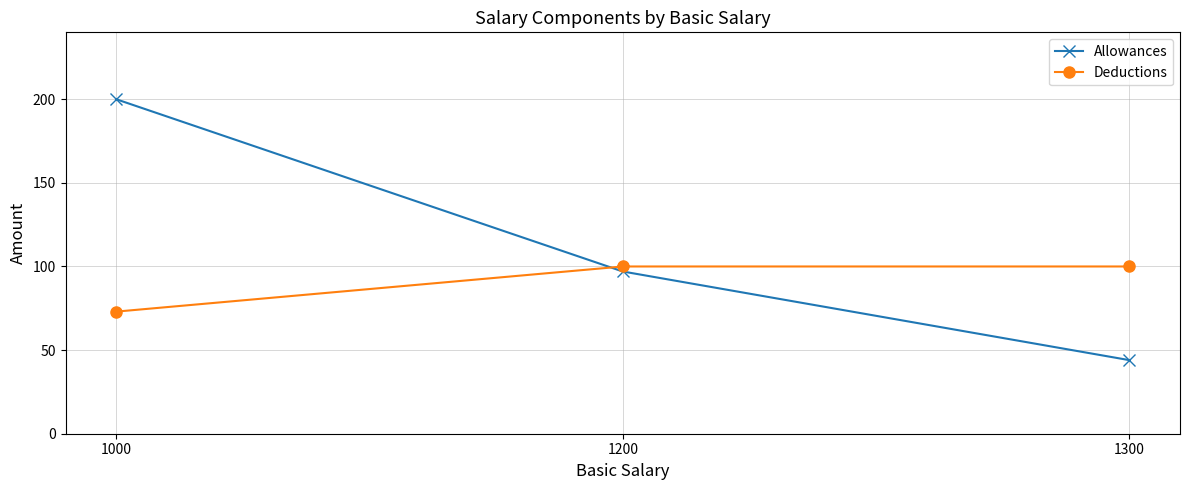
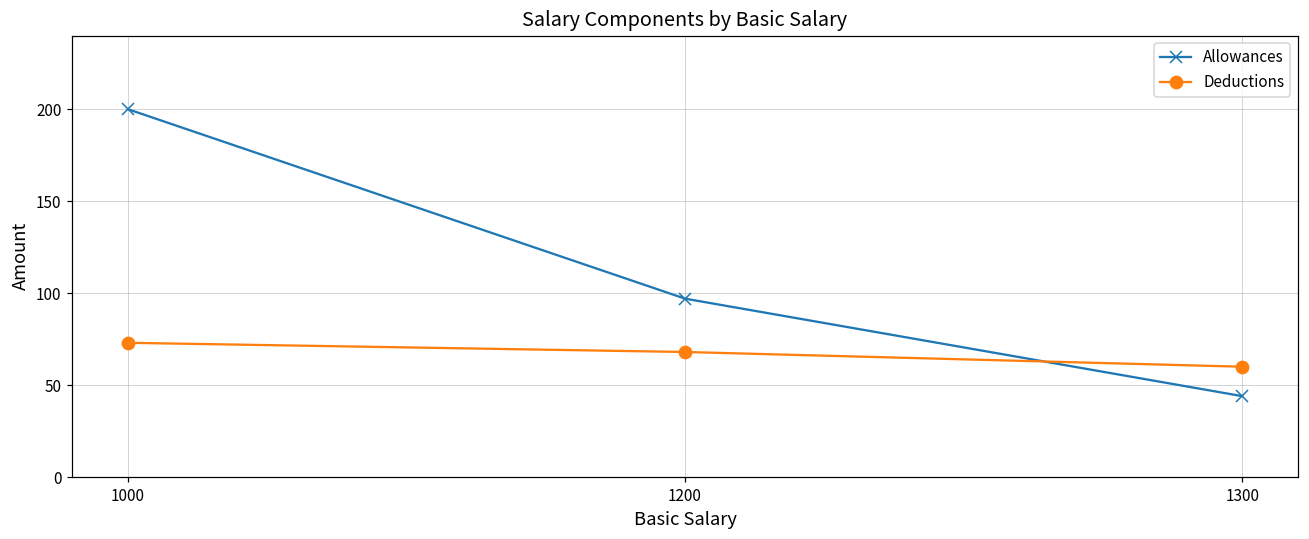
  {
    "Allowances": {
      "1000": 200,
      "1200": 97,
      "1300": 44
    },
    "Deductions": {
      "1000": 73,
-     "1200": 100,
-     "1300": 100
+     "1200": 68,
+     "1300": 60
    }
  }
